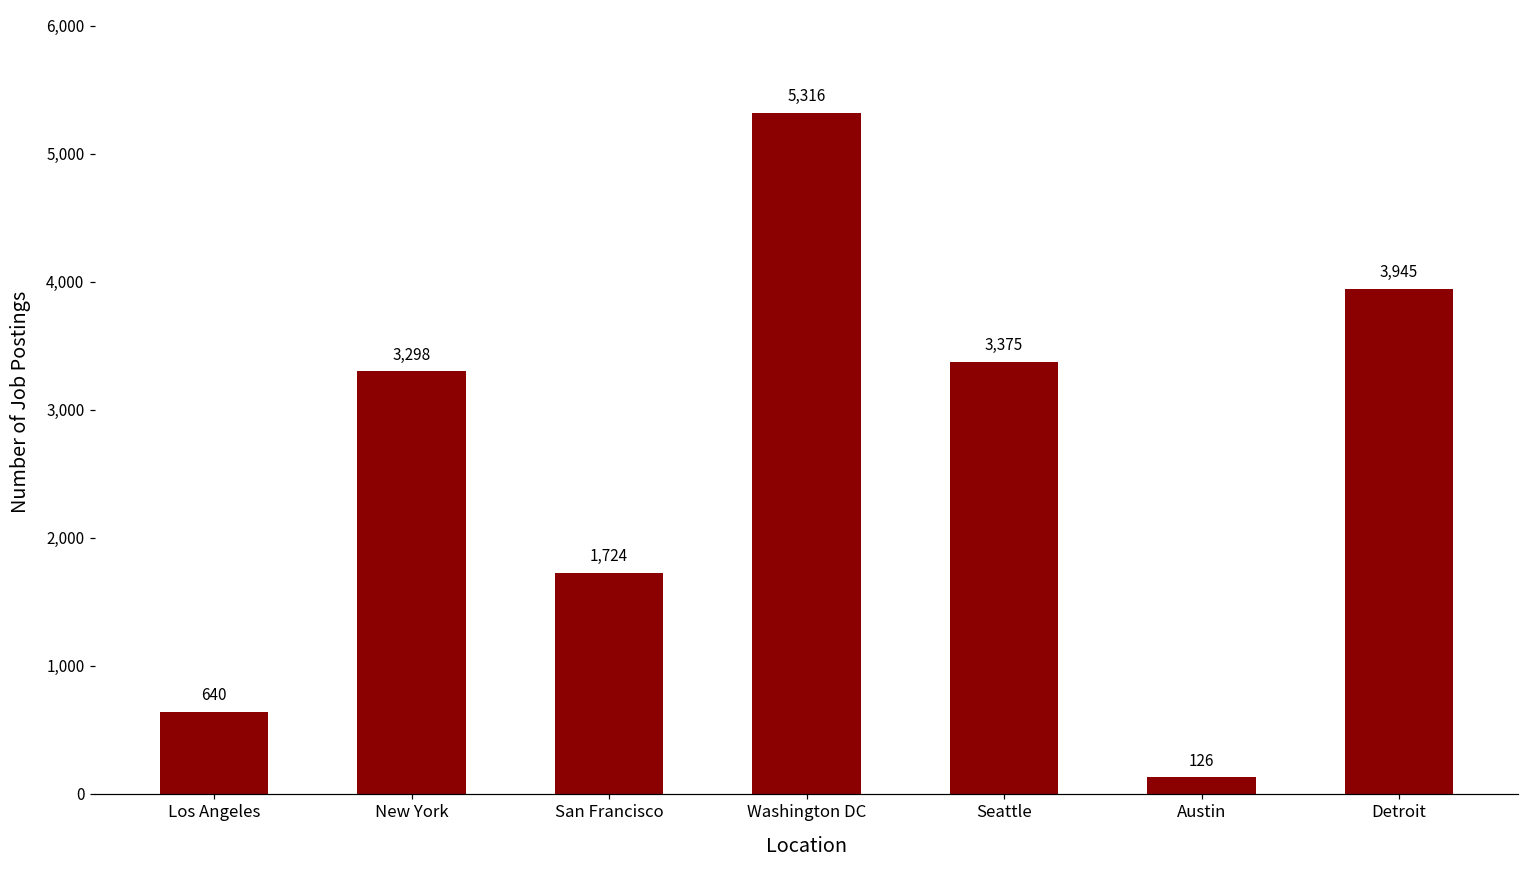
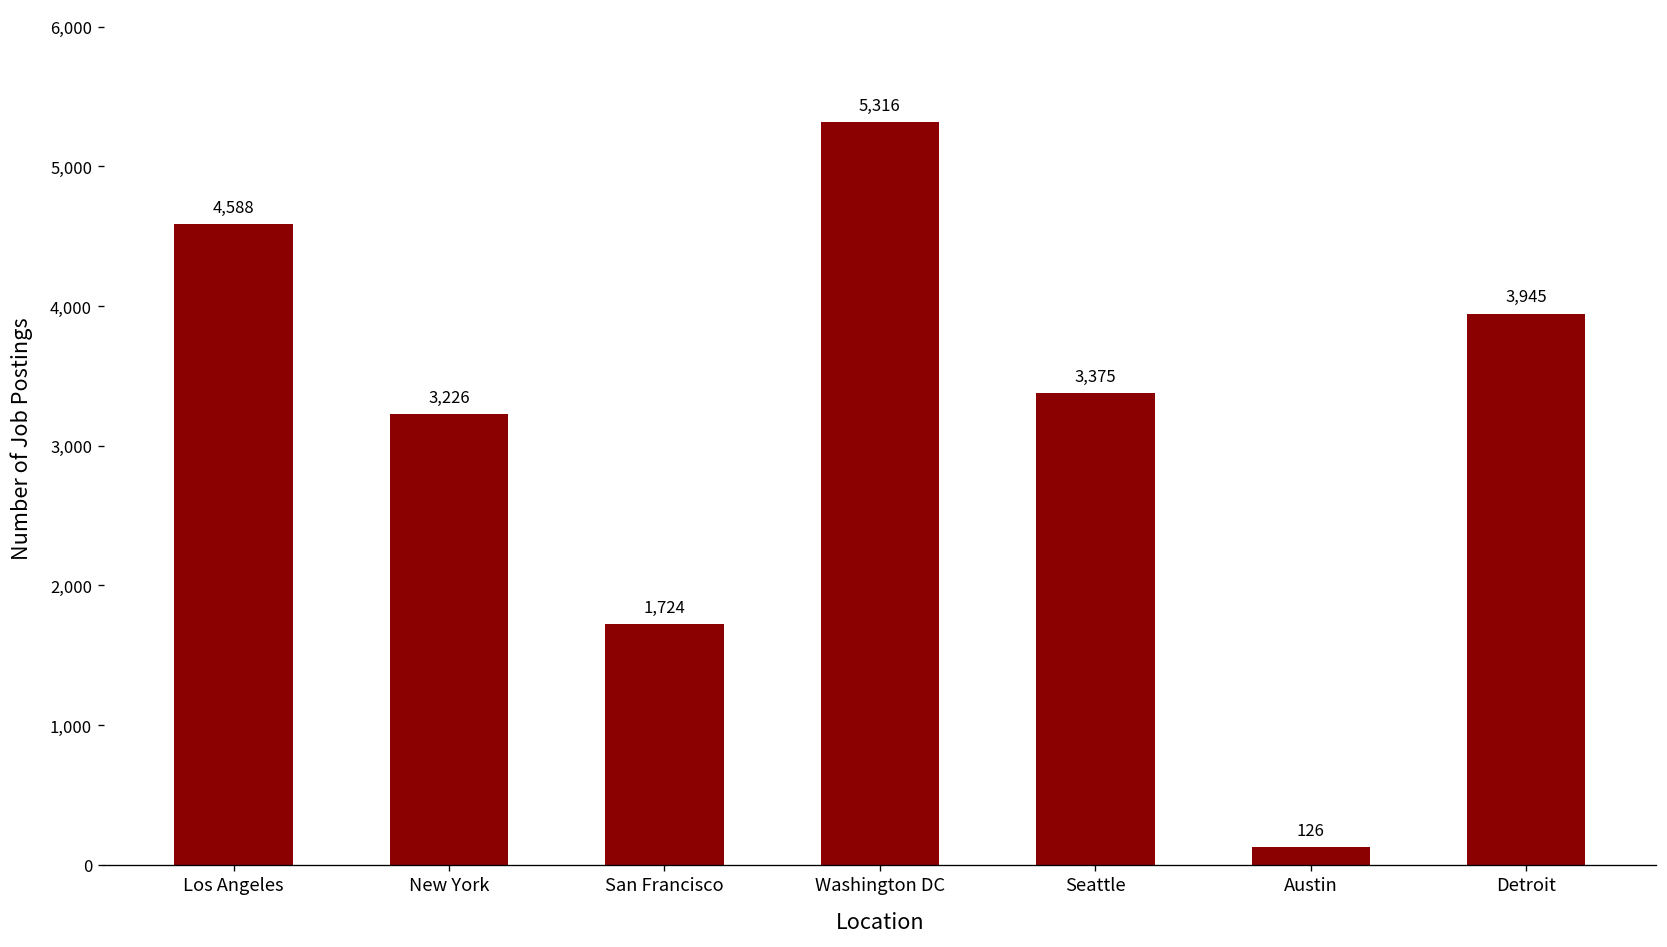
  {
-   "Los Angeles": "640",
-   "New York": "3,298",
+   "Los Angeles": "4,588",
+   "New York": "3,226",
    "San Francisco": "1,724",
    "Washington DC": "5,316",
    "Seattle": "3,375",
    "Austin": "126",
    "Detroit": "3,945"
  }
